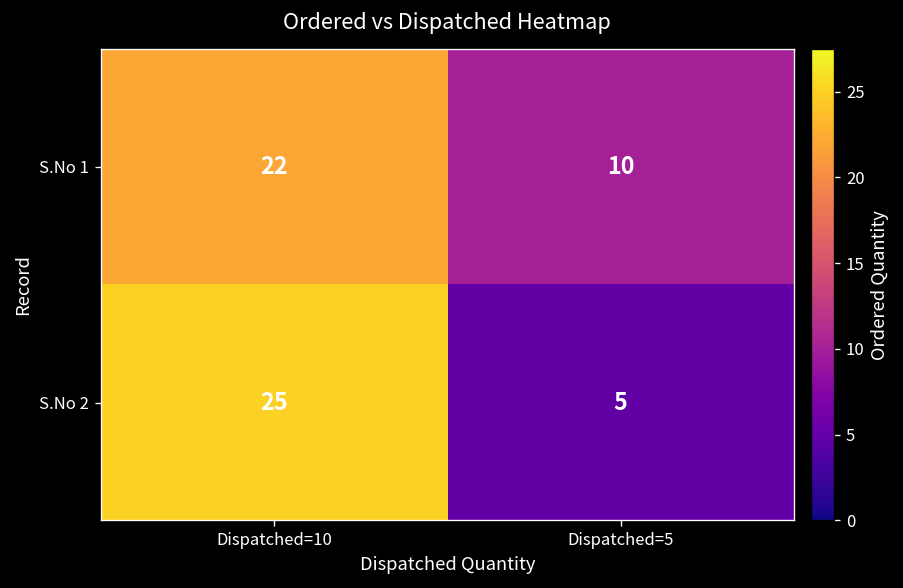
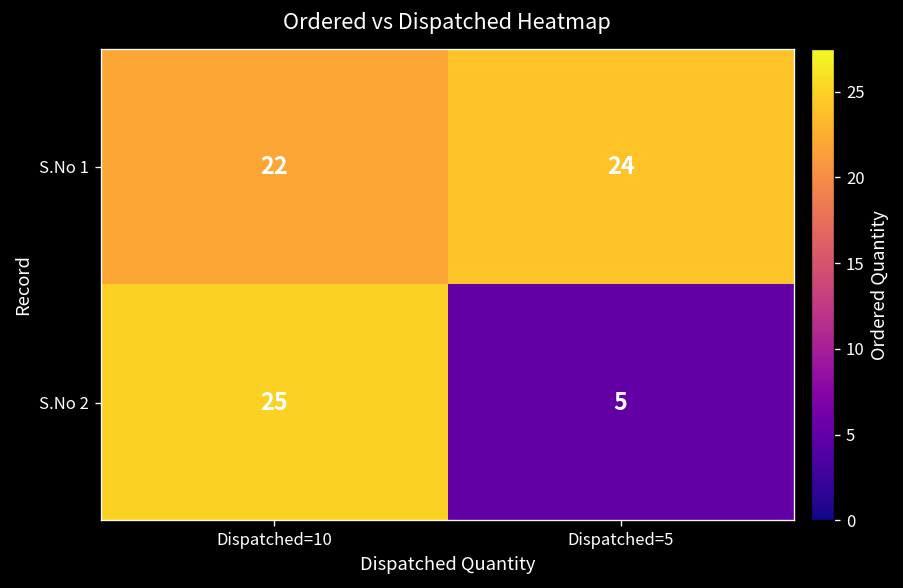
  {
    "S.No 1": {
      "Dispatched=10": 22,
-     "Dispatched=5": 10
+     "Dispatched=5": 24
    },
    "S.No 2": {
      "Dispatched=10": 25,
      "Dispatched=5": 5
    }
  }
